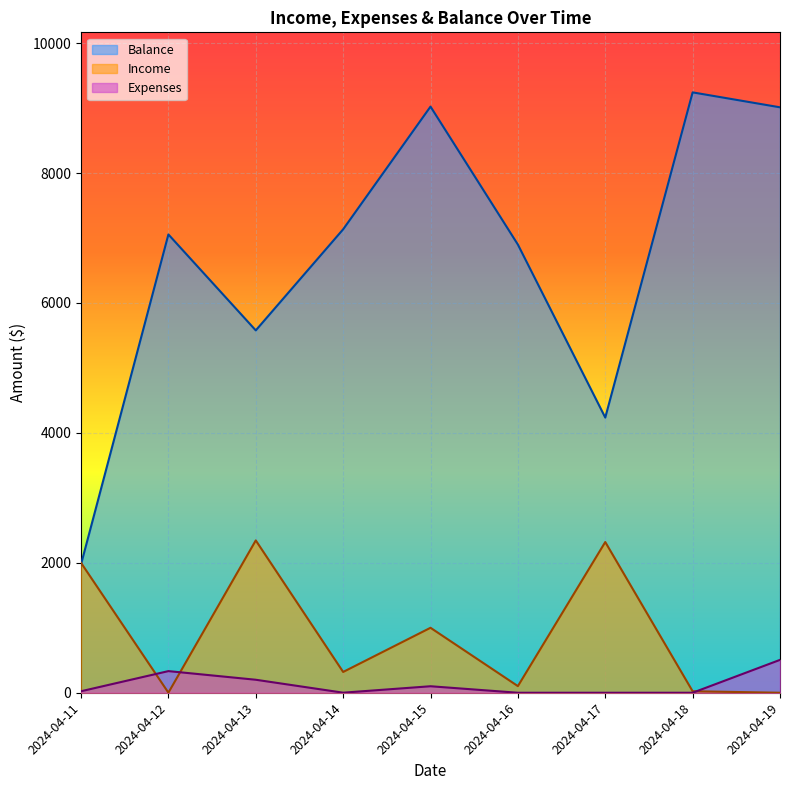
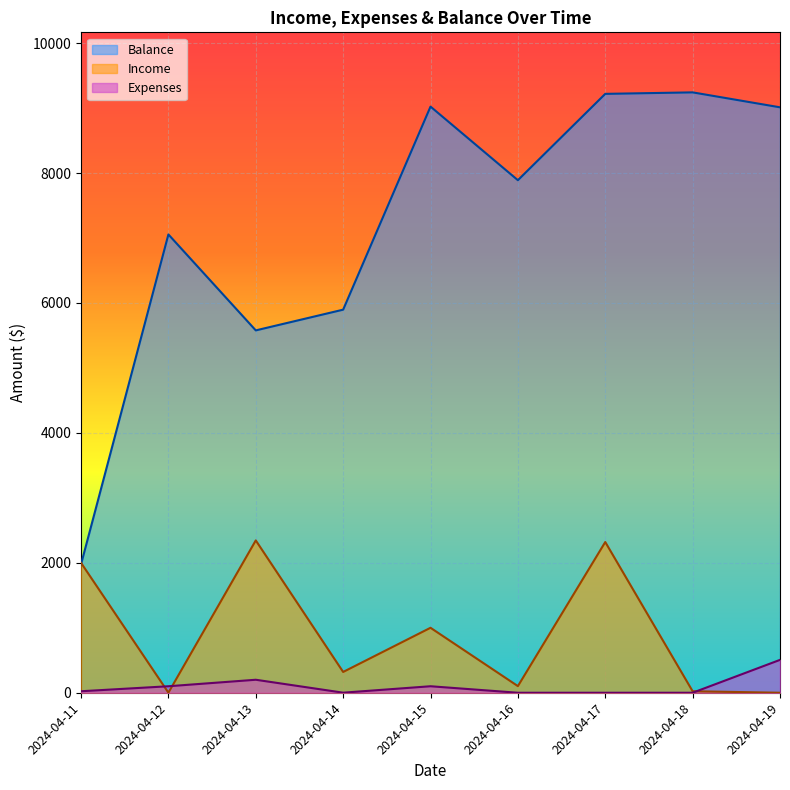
  {
    "Balance": {
      "2024-04-12": 7100,
      "2024-04-13": 5600,
-     "2024-04-14": 7100,
+     "2024-04-14": 5900,
      "2024-04-15": 9000,
-     "2024-04-16": 6900,
-     "2024-04-17": 4200,
+     "2024-04-16": 7900,
+     "2024-04-17": 9200,
      "2024-04-18": 9200,
      "2024-04-19": 9000
    },
    "Income": {
      "2024-04-12": 0,
      "2024-04-13": 2300,
      "2024-04-14": 300,
      "2024-04-15": 1000,
      "2024-04-16": 100,
      "2024-04-17": 2300,
      "2024-04-19": 0
    },
    "Expenses": {
      "2024-04-11": 0,
-     "2024-04-12": 300,
+     "2024-04-12": 100,
      "2024-04-13": 200,
      "2024-04-14": 0,
      "2024-04-15": 100,
      "2024-04-16": 0,
      "2024-04-17": 0,
      "2024-04-19": 500
    }
  }
